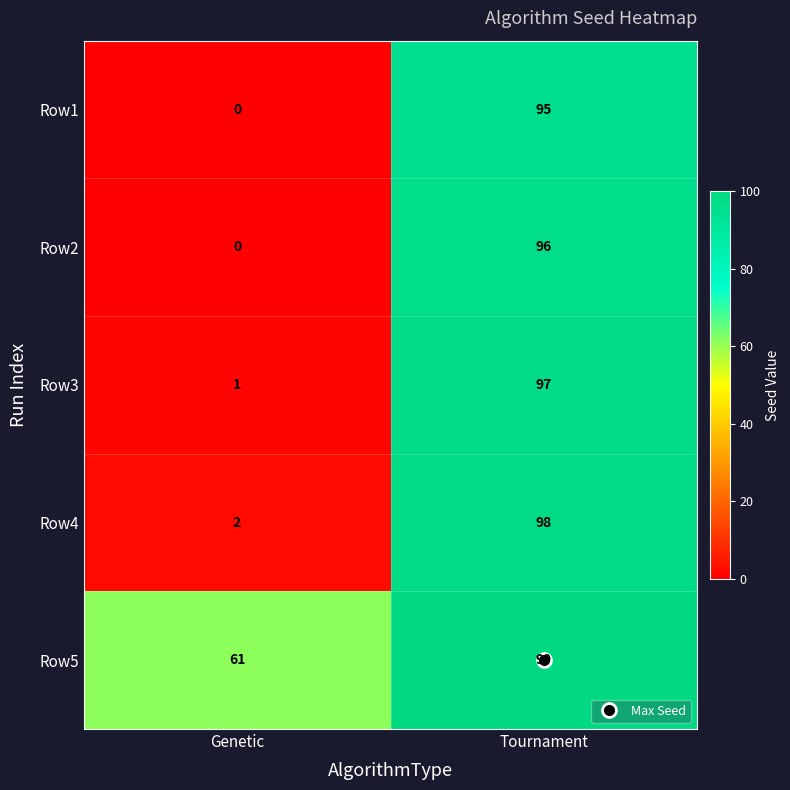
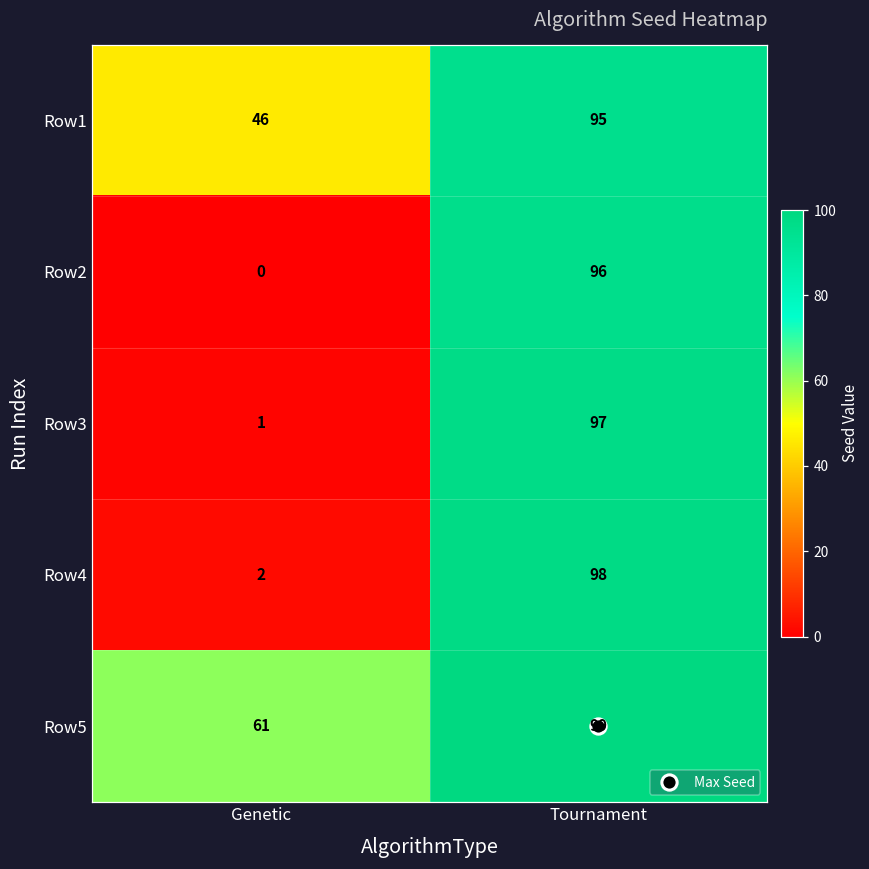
  {
    "Row1": {
-     "Genetic": 0,
+     "Genetic": 46,
      "Tournament": 95
    },
    "Row2": {
      "Genetic": 0,
      "Tournament": 96
    },
    "Row3": {
      "Genetic": 1,
      "Tournament": 97
    },
    "Row4": {
      "Genetic": 2,
      "Tournament": 98
    },
    "Row5": {
      "Genetic": 61
    }
  }
